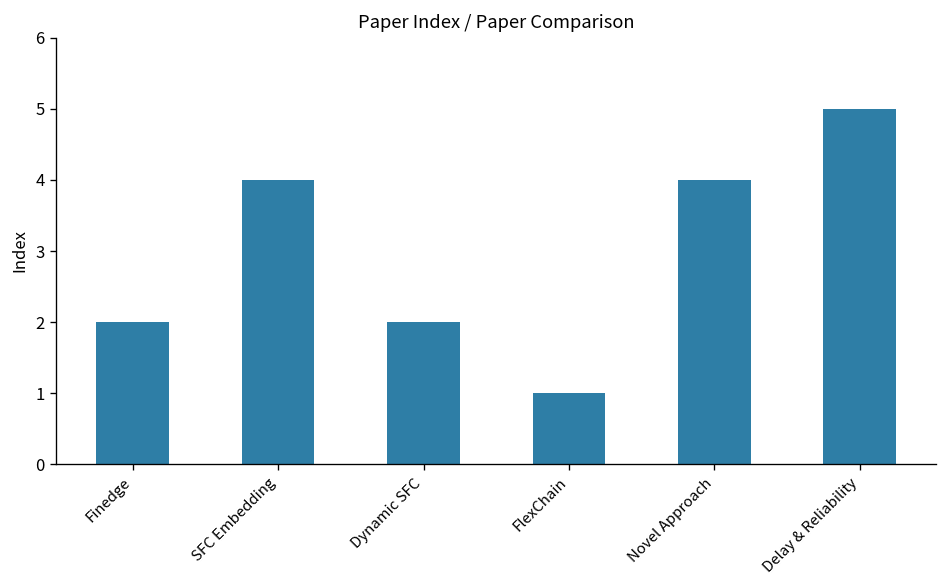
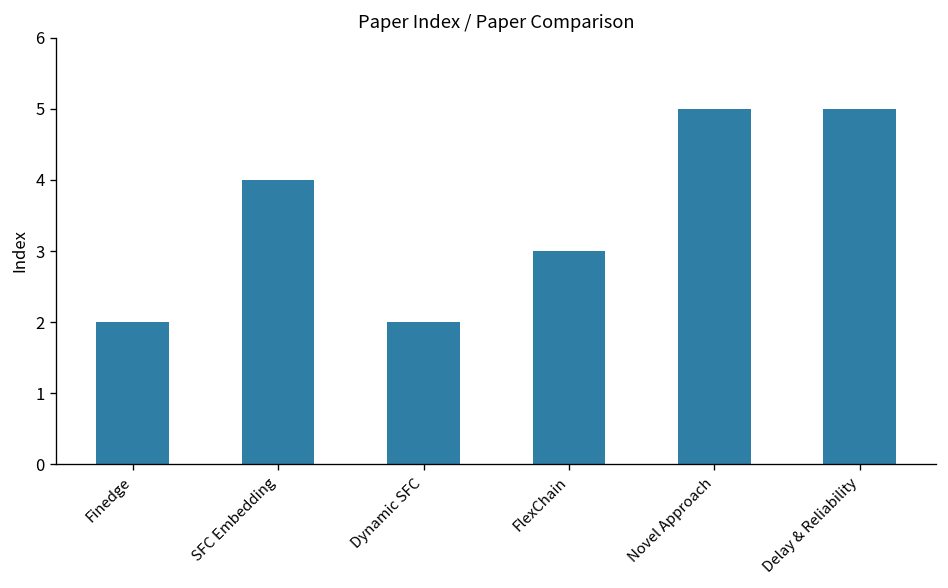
  {
    "Finedge": 2,
    "SFC Embedding": 4,
    "Dynamic SFC": 2,
-   "FlexChain": 1,
-   "Novel Approach": 4,
+   "FlexChain": 3,
+   "Novel Approach": 5,
    "Delay & Reliability": 5
  }
